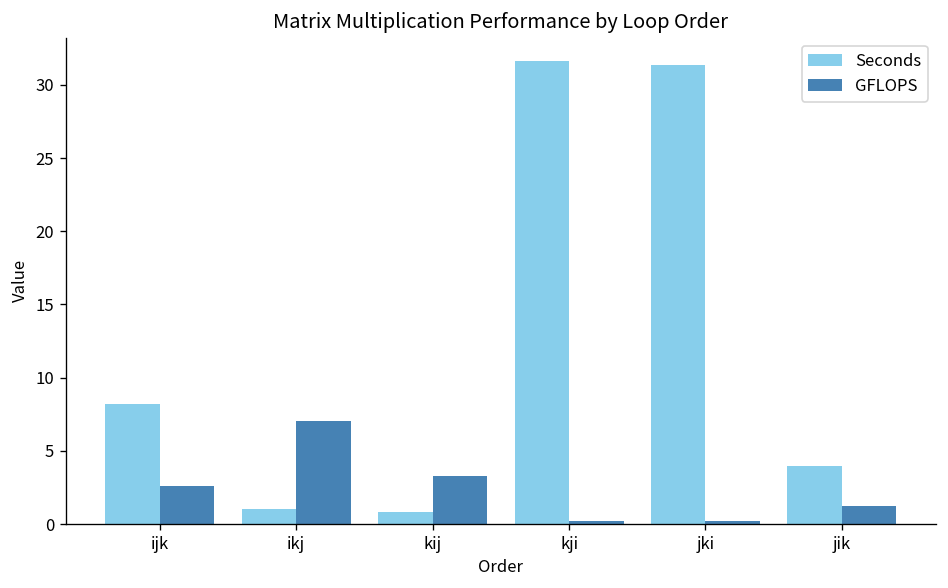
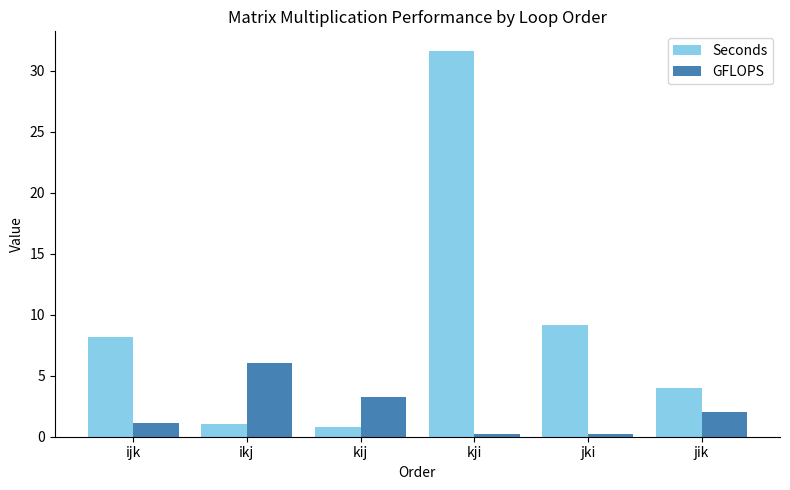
  {
    "Seconds": {
      "ijk": 8.2,
      "ikj": 1.0,
      "kij": 0.8,
      "kji": 31.6,
-     "jki": 31.4,
+     "jki": 9.2,
      "jik": 4.0
    },
    "GFLOPS": {
-     "ijk": 2.6,
-     "ikj": 7.1,
+     "ijk": 1.2,
+     "ikj": 6.0,
      "kij": 3.3,
      "kji": 0.2,
      "jki": 0.2,
-     "jik": 1.2
+     "jik": 2.0
    }
  }
